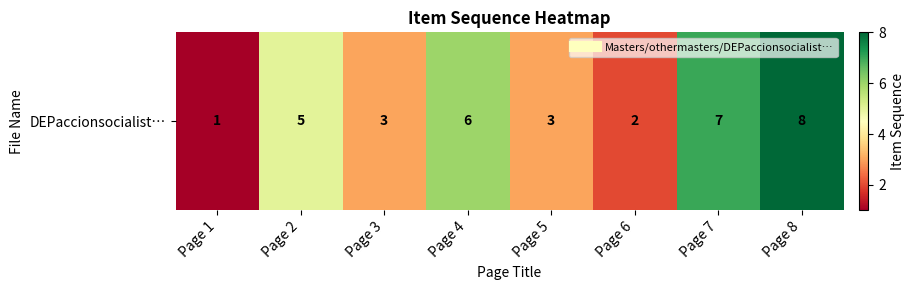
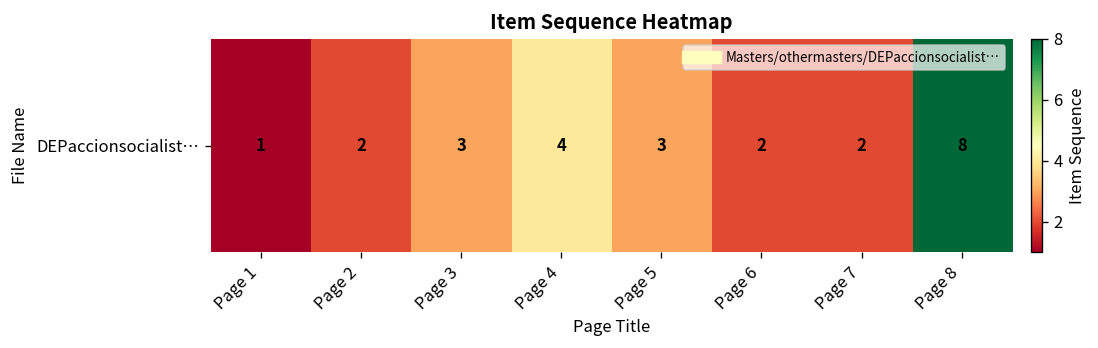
  {
    "DEPaccionsocialist…": {
      "Page 1": 1,
-     "Page 2": 5,
+     "Page 2": 2,
      "Page 3": 3,
-     "Page 4": 6,
+     "Page 4": 4,
      "Page 5": 3,
      "Page 6": 2,
-     "Page 7": 7,
+     "Page 7": 2,
      "Page 8": 8
    }
  }
